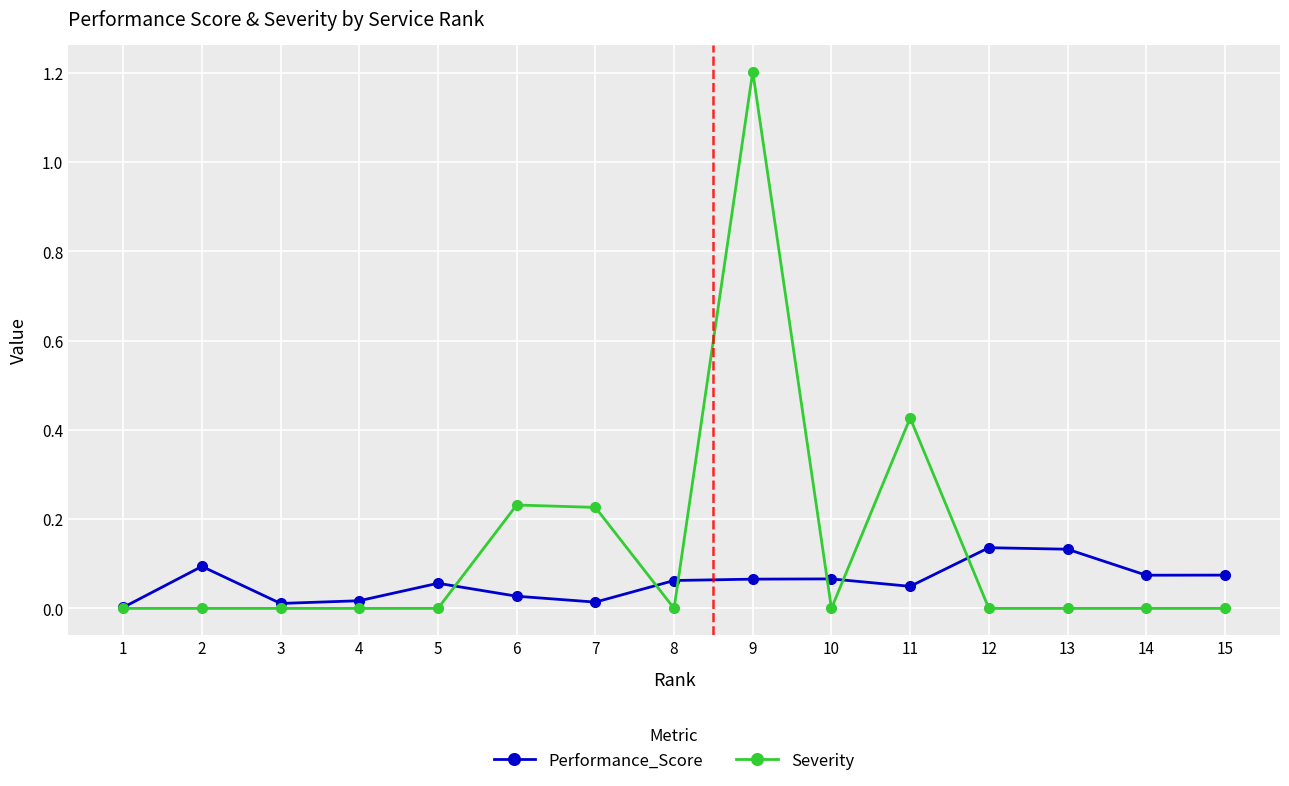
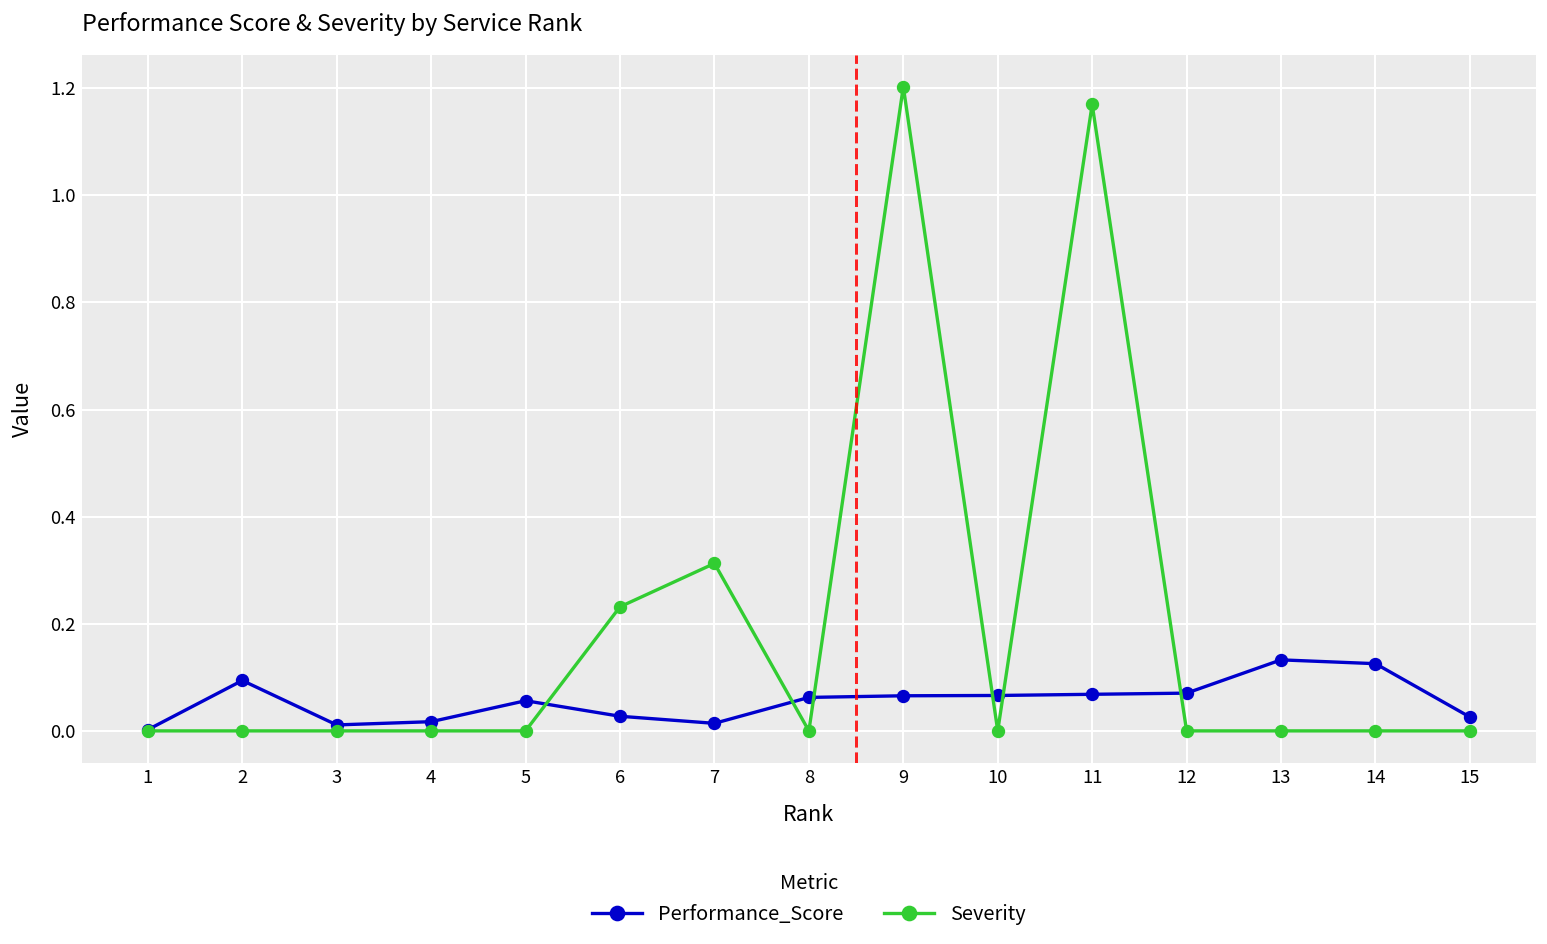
  {
    "Performance_Score": {
      "2": 0.09,
      "3": 0.01,
      "4": 0.02,
      "5": 0.06,
      "6": 0.03,
      "7": 0.01,
      "8": 0.06,
      "9": 0.07,
      "10": 0.07,
-     "11": 0.05,
-     "12": 0.14,
+     "11": 0.07,
+     "12": 0.07,
      "13": 0.13,
-     "14": 0.07,
-     "15": 0.07
+     "14": 0.13,
+     "15": 0.03
    },
    "Severity": {
      "2": 0.00,
      "3": 0.00,
      "4": 0.00,
      "5": 0.00,
      "6": 0.23,
-     "7": 0.23,
+     "7": 0.31,
      "8": 0.00,
      "9": 1.20,
      "10": 0.00,
-     "11": 0.43,
+     "11": 1.17,
      "12": 0.00,
      "13": 0.00,
      "14": 0.00,
      "15": 0.00
    }
  }
